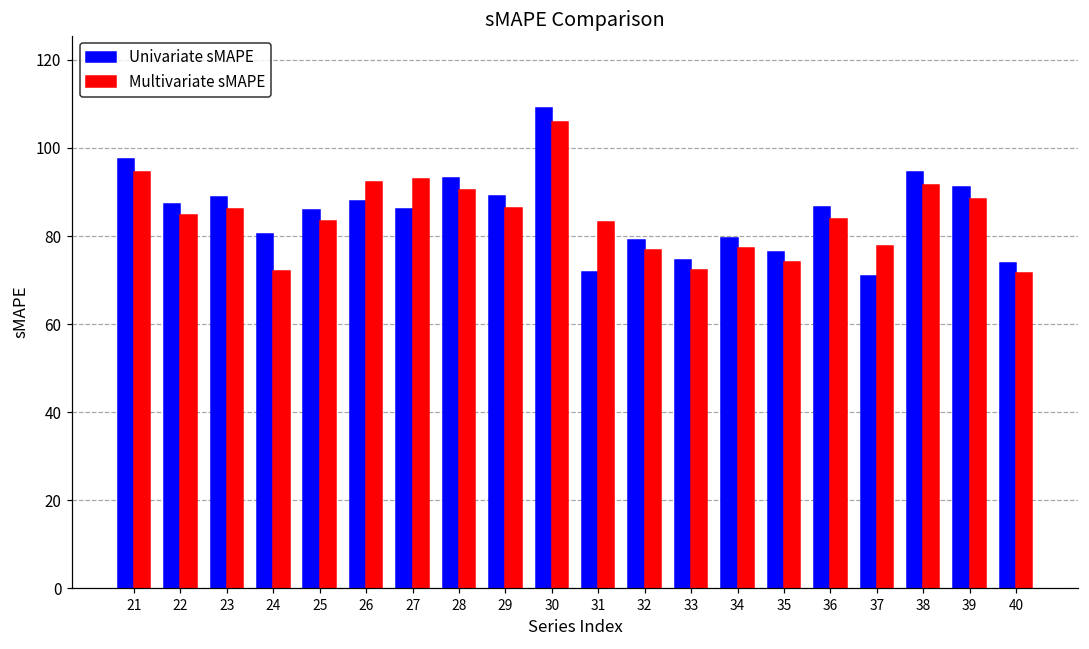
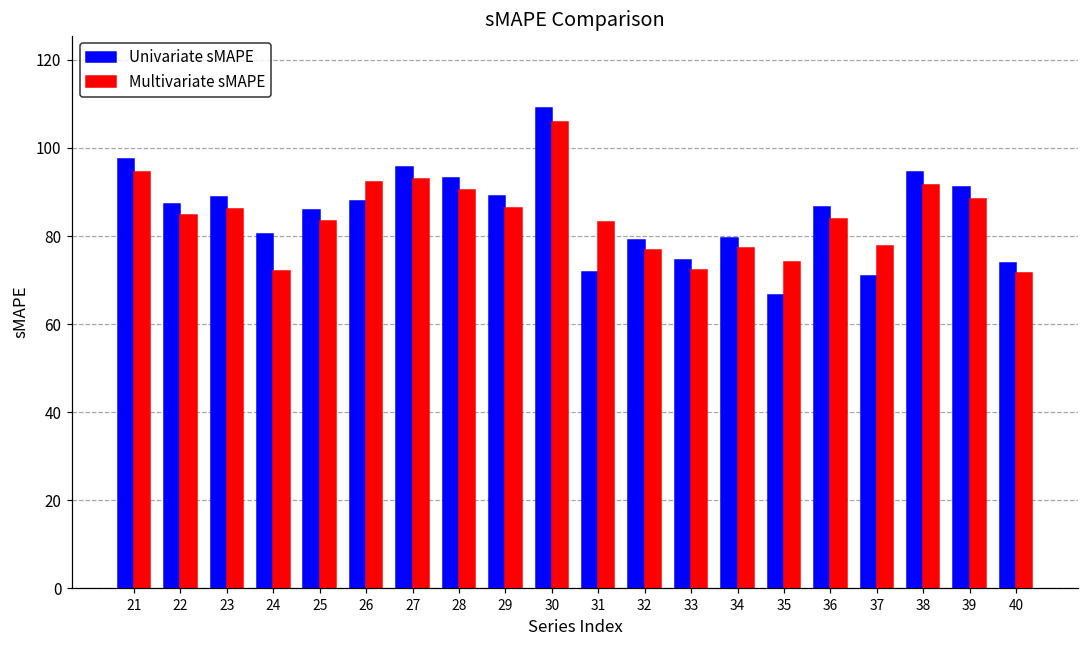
  {
    "Univariate sMAPE": {
      "21": 98,
      "22": 87,
      "23": 89,
      "24": 80,
      "25": 86,
      "26": 88,
-     "27": 86,
+     "27": 96,
      "28": 93,
      "29": 89,
      "30": 109,
      "31": 72,
      "32": 79,
      "33": 75,
      "34": 80,
-     "35": 76,
+     "35": 67,
      "36": 87,
      "37": 71,
      "38": 94,
      "39": 91,
      "40": 74
    },
    "Multivariate sMAPE": {
      "21": 95,
      "22": 85,
      "23": 86,
      "24": 72,
      "25": 83,
      "26": 92,
      "27": 93,
      "28": 90,
      "29": 86,
      "30": 106,
      "31": 83,
      "32": 77,
      "33": 72,
      "34": 77,
      "35": 74,
      "36": 84,
      "37": 78,
      "38": 92,
      "39": 88,
      "40": 72
    }
  }
